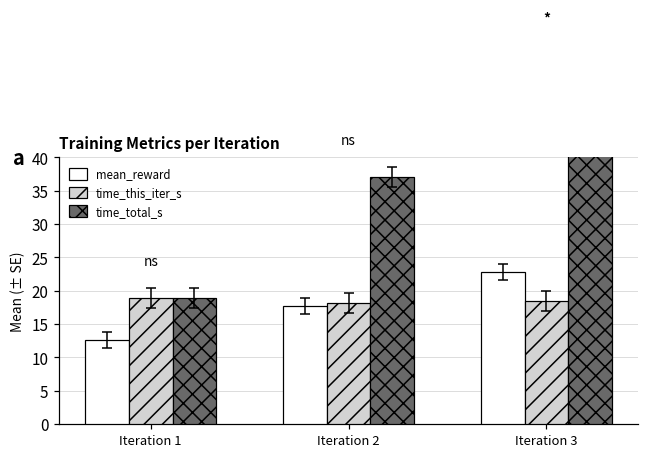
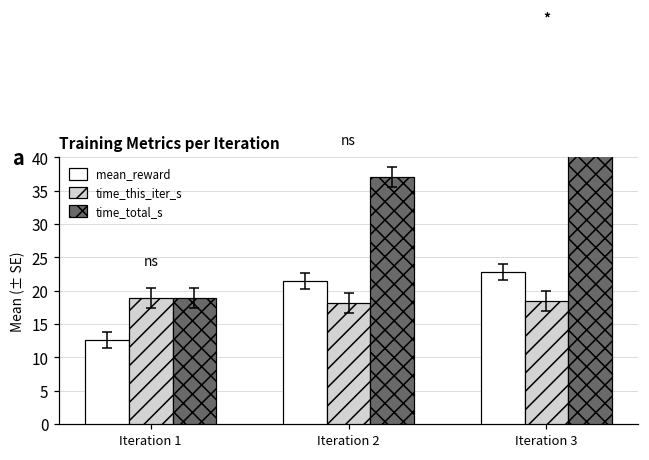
  {
    "mean_reward": {
      "Iteration 1": 13,
-     "Iteration 2": 18,
+     "Iteration 2": 21,
      "Iteration 3": 23
    },
    "time_this_iter_s": {
      "Iteration 1": 19,
      "Iteration 2": 18,
      "Iteration 3": 18
    },
    "time_total_s": {
      "Iteration 1": 19,
      "Iteration 2": 37
    }
  }
